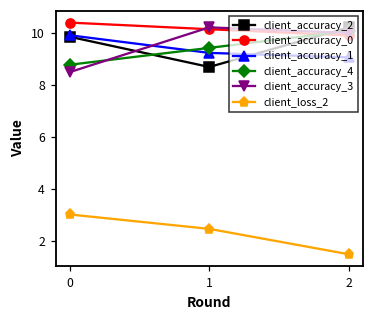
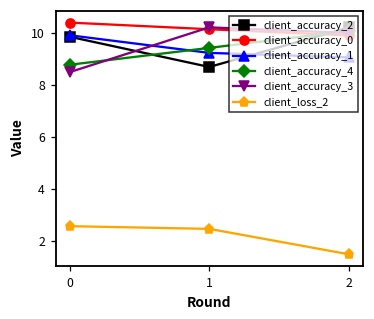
  {
    "client_accuracy_2": {
      "1": 8.7
    },
    "client_accuracy_0": {
      "0": 10.4
    },
    "client_accuracy_1": {
      "1": 9.2
    },
    "client_accuracy_4": {
      "0": 8.8,
      "1": 9.4
    },
    "client_accuracy_3": {
      "0": 8.5
    },
    "client_loss_2": {
-     "0": 3.0,
+     "0": 2.6,
      "1": 2.5,
      "2": 1.5
    }
  }
